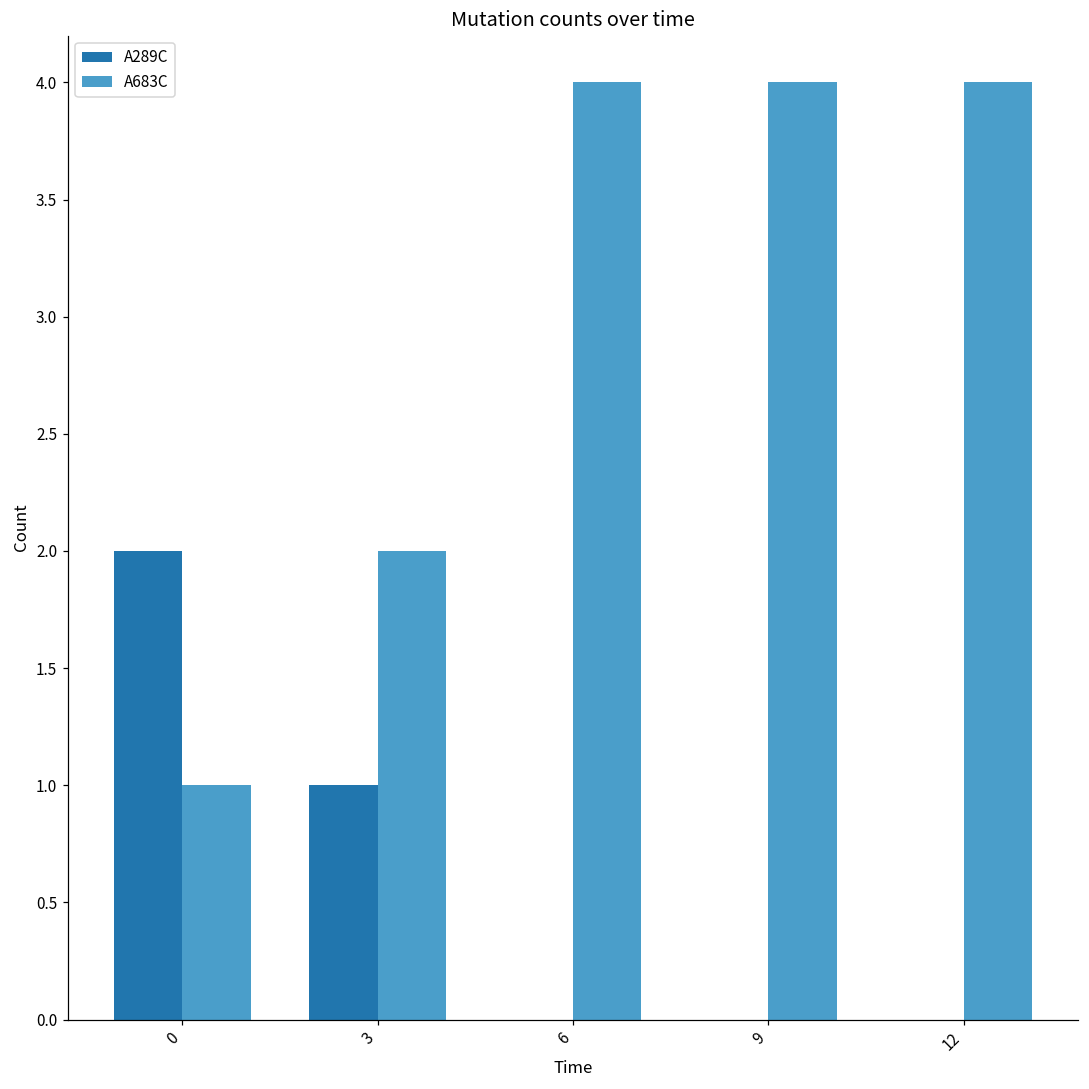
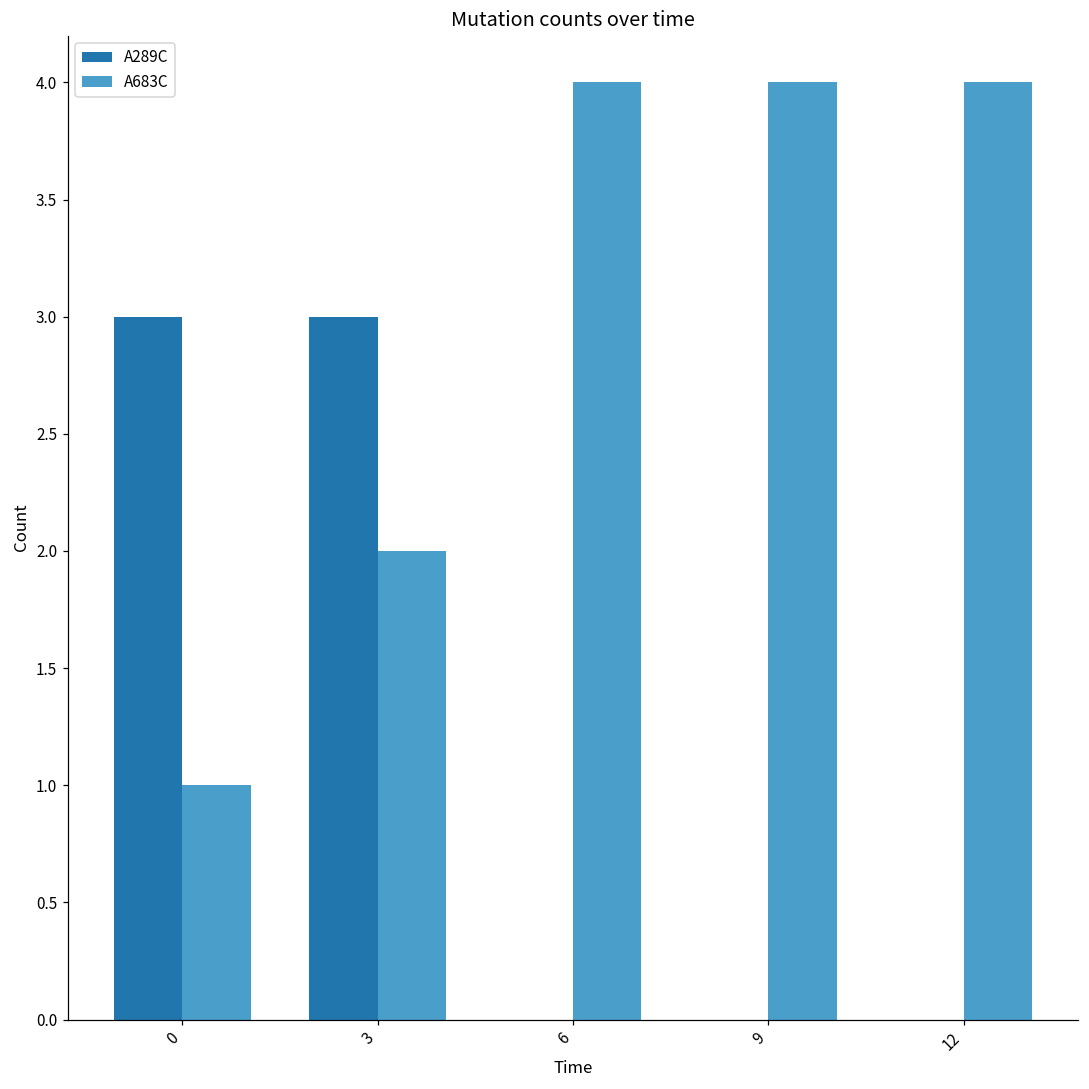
  {
    "A289C": {
-     "0": 2,
-     "3": 1,
+     "0": 3,
+     "3": 3,
      "6": 0,
      "9": 0,
      "12": 0
    },
    "A683C": {
      "0": 1,
      "3": 2,
      "6": 4,
      "9": 4,
      "12": 4
    }
  }
